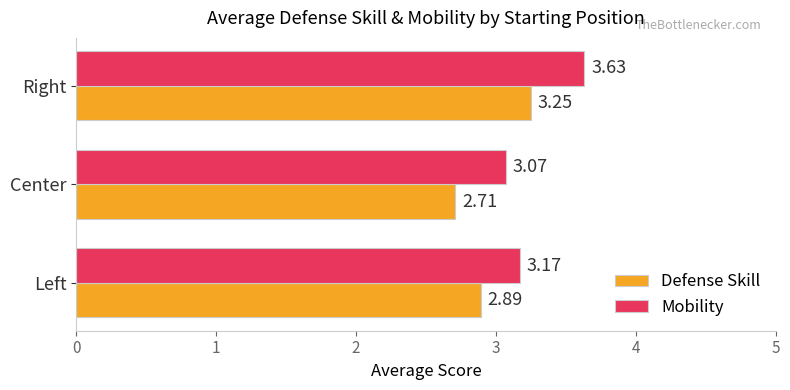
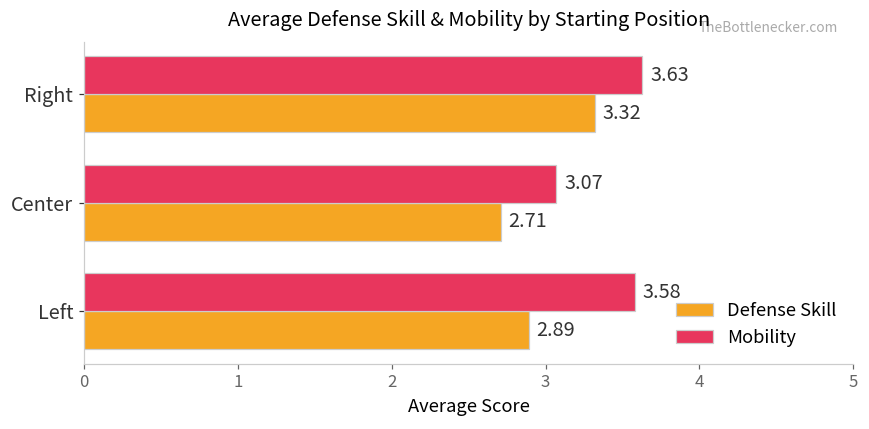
  {
    "Defense Skill": {
-     "Right": 3.25,
+     "Right": 3.32,
      "Center": 2.71,
      "Left": 2.89
    },
    "Mobility": {
      "Right": 3.63,
      "Center": 3.07,
-     "Left": 3.17
+     "Left": 3.58
    }
  }
